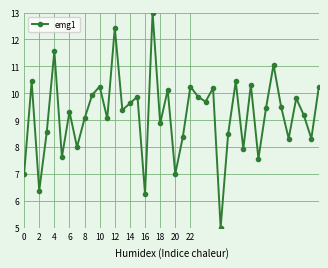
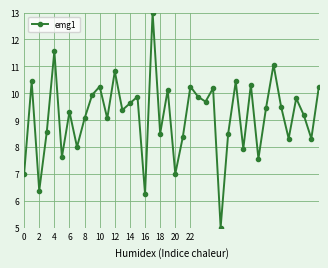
  {
    "0": 7.0,
    "2": 6.4,
    "4": 11.6,
    "6": 9.3,
    "8": 9.1,
    "10": 10.3,
-   "12": 12.4,
+   "12": 10.8,
    "14": 9.6,
    "16": 6.3,
-   "18": 8.9,
+   "18": 8.5,
    "20": 7.0,
    "22": 10.3
  }
